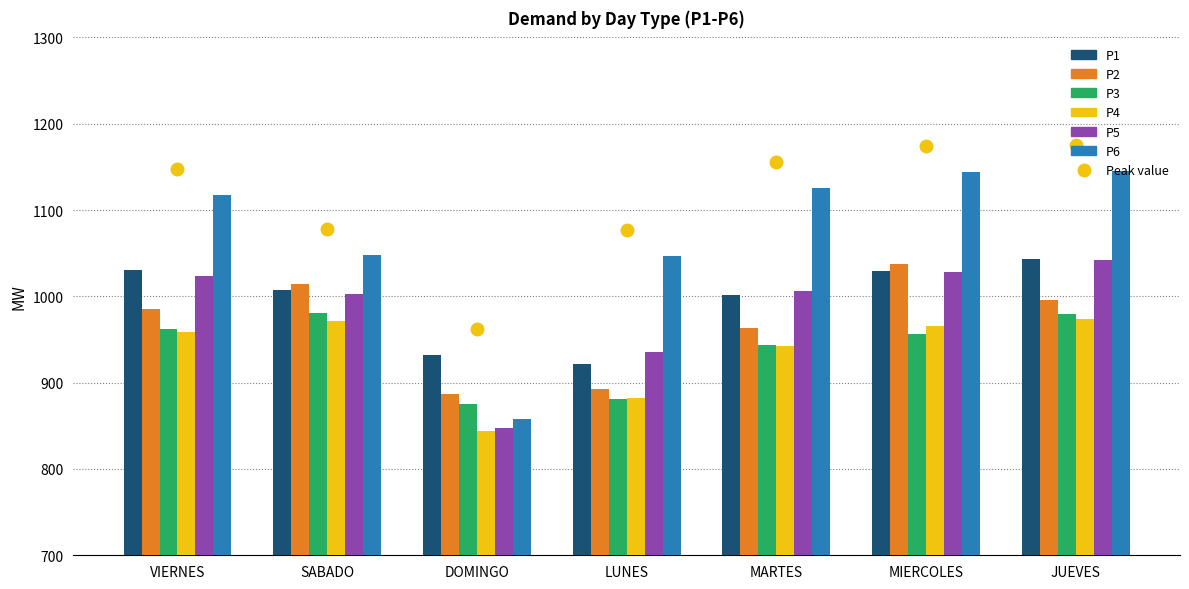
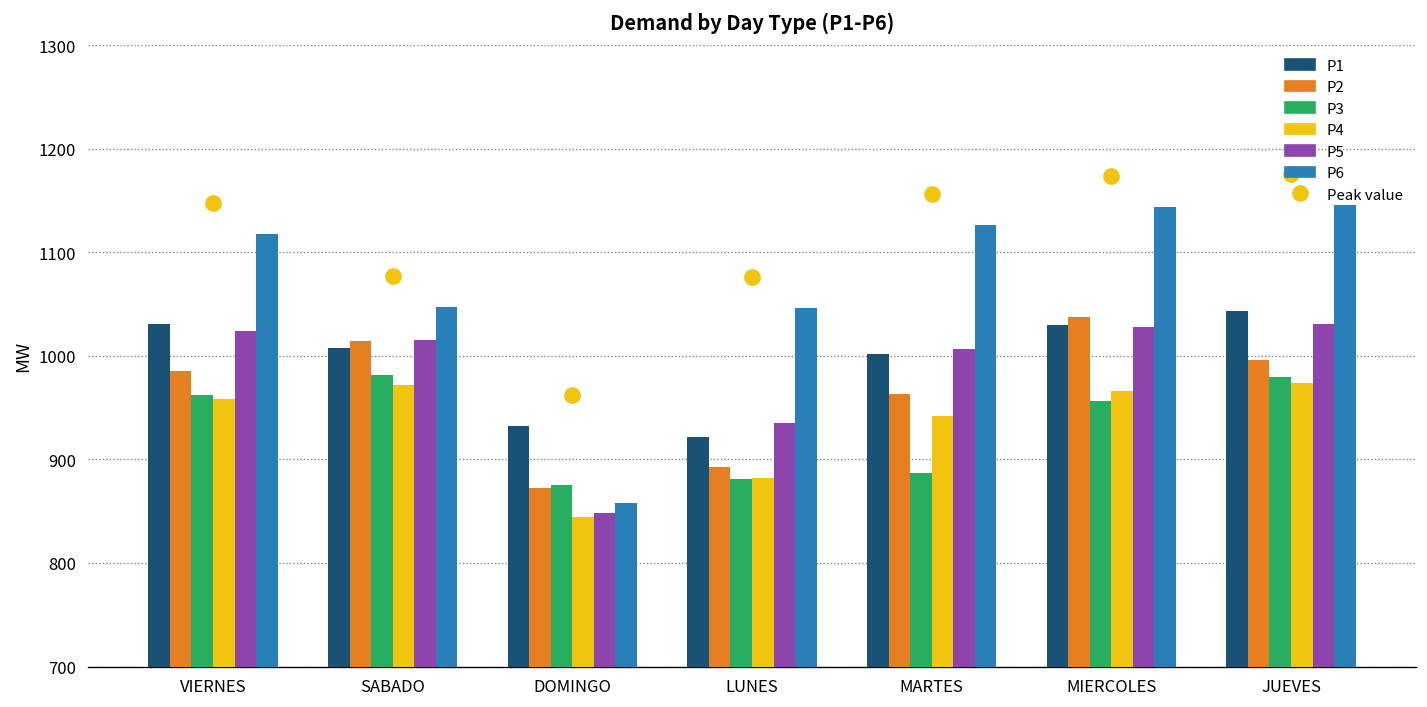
  {
    "P1": {
      "VIERNES": 1030,
      "SABADO": 1010,
      "DOMINGO": 930,
      "LUNES": 920,
      "MARTES": 1000,
      "MIERCOLES": 1030,
      "JUEVES": 1040
    },
    "P2": {
      "VIERNES": 990,
      "SABADO": 1010,
-     "DOMINGO": 890,
+     "DOMINGO": 870,
      "LUNES": 890,
      "MARTES": 960,
      "MIERCOLES": 1040,
      "JUEVES": 1000
    },
    "P3": {
      "VIERNES": 960,
      "SABADO": 980,
      "DOMINGO": 870,
      "LUNES": 880,
-     "MARTES": 940,
+     "MARTES": 890,
      "MIERCOLES": 960,
      "JUEVES": 980
    },
    "P5": {
      "VIERNES": 1020,
-     "SABADO": 1000,
+     "SABADO": 1020,
      "DOMINGO": 850,
      "LUNES": 940,
      "MARTES": 1010,
      "MIERCOLES": 1030,
-     "JUEVES": 1040
+     "JUEVES": 1030
    },
    "P6": {
      "VIERNES": 1120,
      "SABADO": 1050,
      "DOMINGO": 860,
      "LUNES": 1050,
      "MARTES": 1130,
      "MIERCOLES": 1140,
      "JUEVES": 1150
    }
  }
